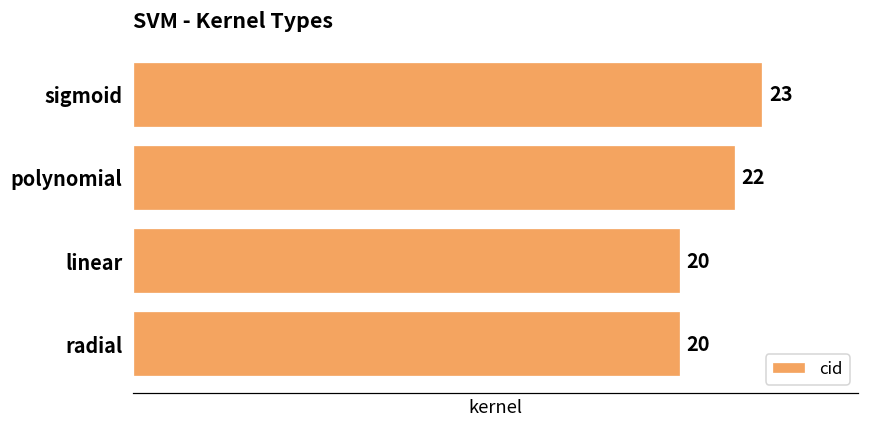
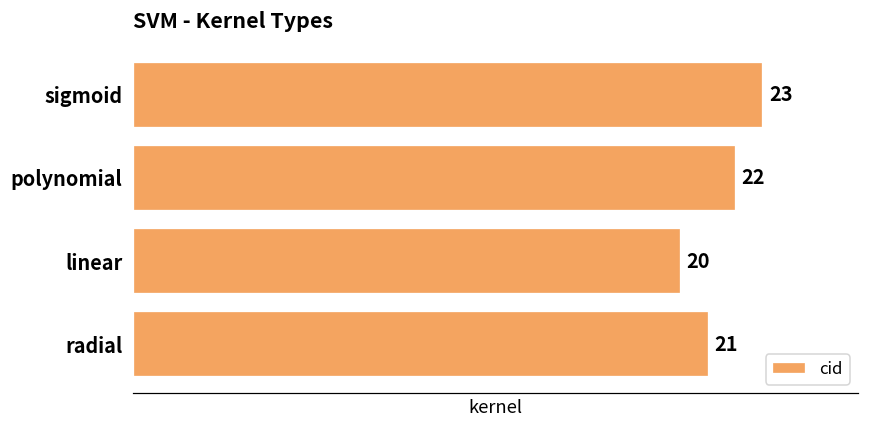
  {
    "sigmoid": 23,
    "polynomial": 22,
    "linear": 20,
-   "radial": 20
+   "radial": 21
  }
